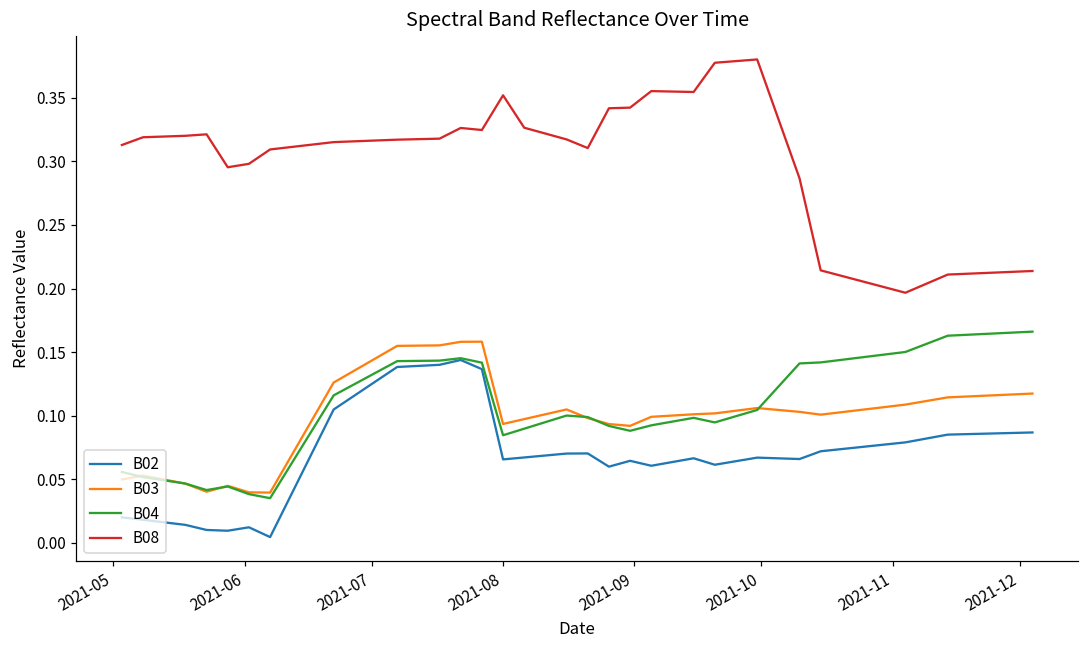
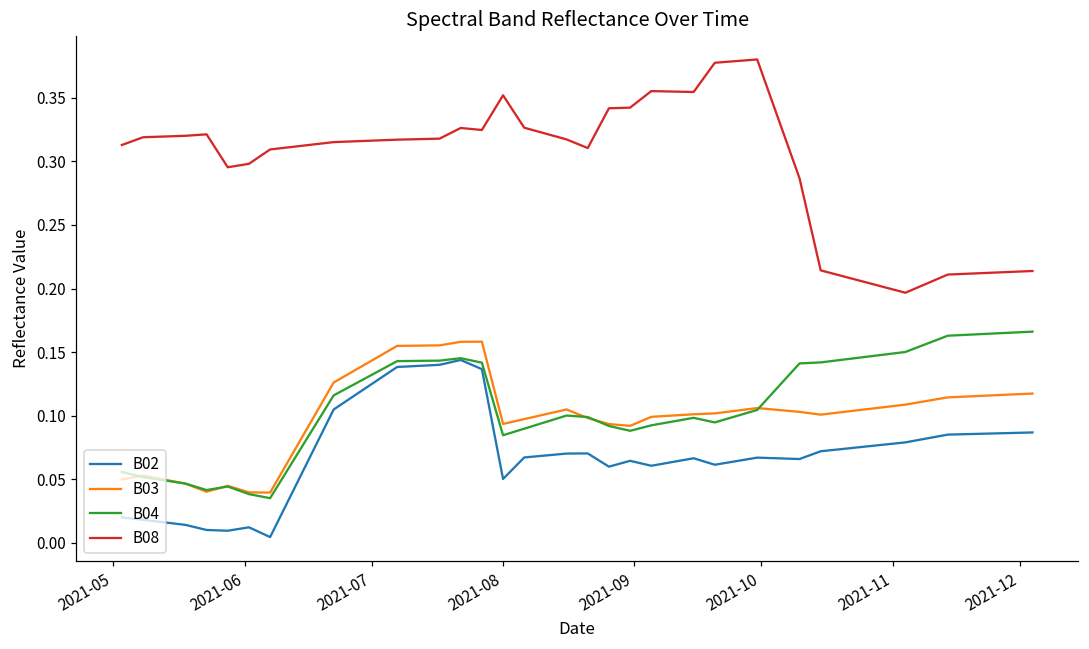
  {
    "B02": {
-     "2021-08": 0.066
+     "2021-08": 0.050
    },
    "B03": {
      "2021-08": 0.094
    },
    "B04": {
      "2021-08": 0.085
    },
    "B08": {
      "2021-08": 0.352
    }
  }
